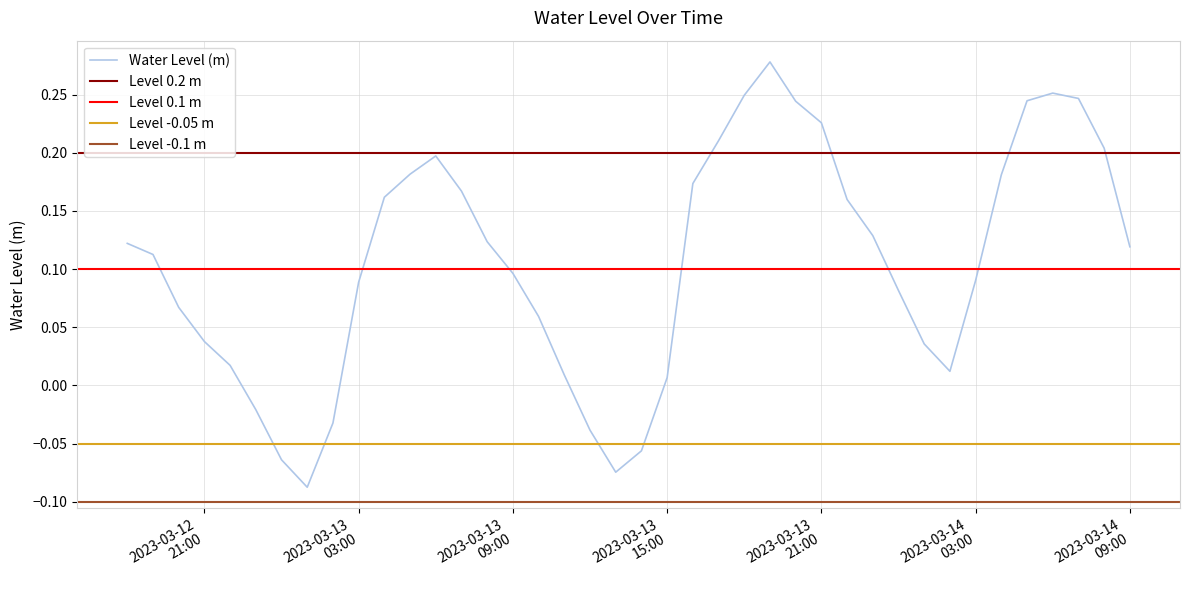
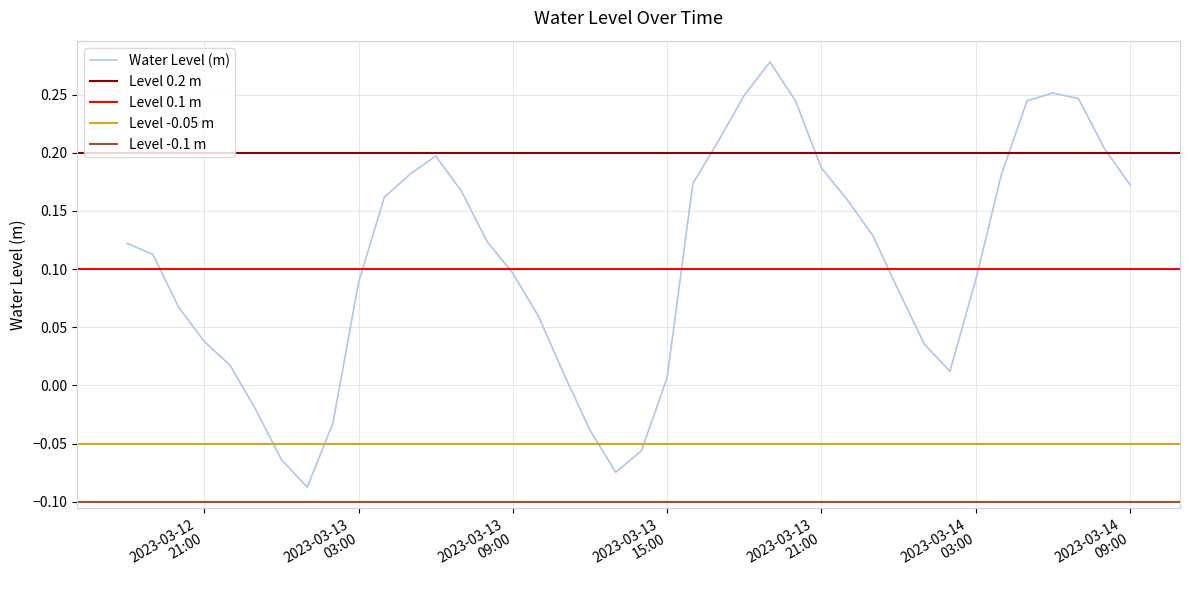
  {
    "2023-03-12 21:00": 0.038,
    "2023-03-13 03:00": 0.089,
    "2023-03-13 09:00": 0.096,
    "2023-03-13 15:00": 0.007,
-   "2023-03-13 21:00": 0.226,
+   "2023-03-13 21:00": 0.187,
    "2023-03-14 03:00": 0.090,
-   "2023-03-14 09:00": 0.119
+   "2023-03-14 09:00": 0.173
  }
